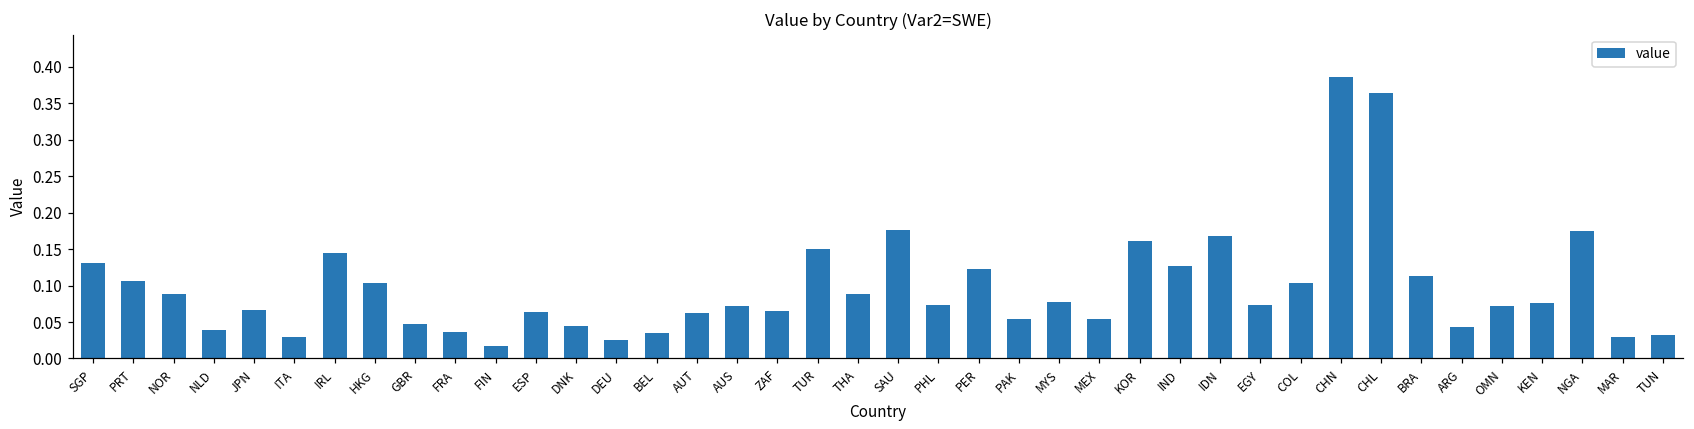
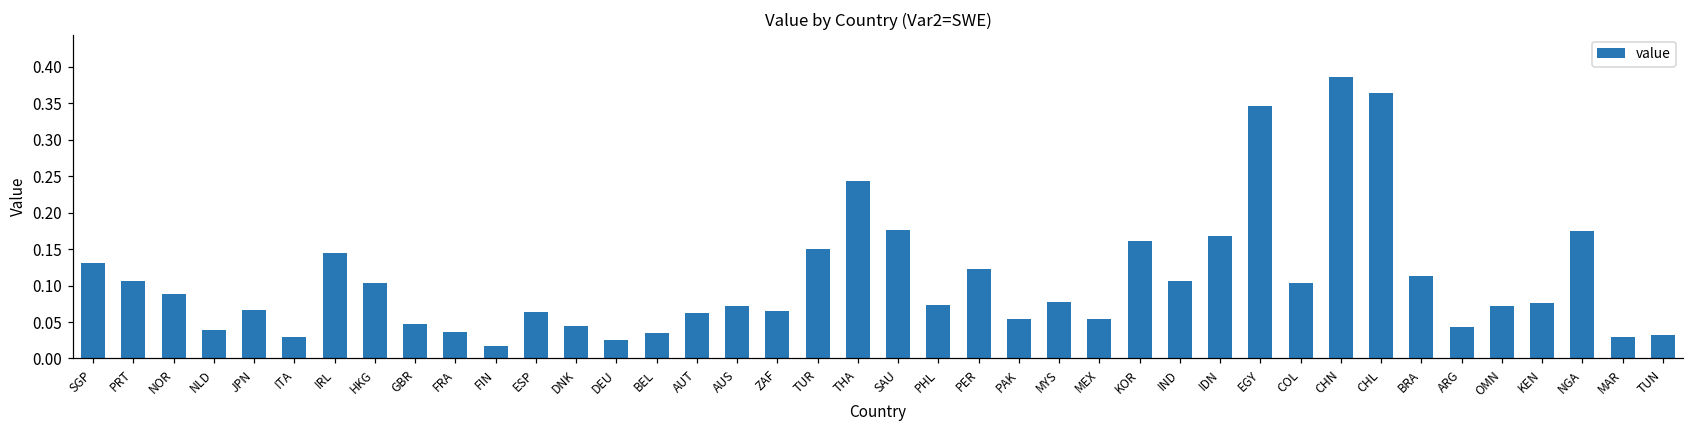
  {
    "SGP": 0.13,
    "PRT": 0.11,
    "NOR": 0.09,
    "NLD": 0.04,
    "JPN": 0.07,
    "ITA": 0.03,
    "IRL": 0.14,
    "HKG": 0.10,
    "GBR": 0.05,
    "FRA": 0.04,
    "FIN": 0.02,
    "ESP": 0.06,
    "DNK": 0.04,
    "DEU": 0.02,
    "BEL": 0.04,
    "AUT": 0.06,
    "AUS": 0.07,
    "ZAF": 0.06,
    "TUR": 0.15,
-   "THA": 0.09,
+   "THA": 0.24,
    "SAU": 0.18,
    "PHL": 0.07,
    "PER": 0.12,
    "PAK": 0.05,
    "MYS": 0.08,
    "MEX": 0.05,
    "KOR": 0.16,
-   "IND": 0.13,
+   "IND": 0.11,
    "IDN": 0.17,
-   "EGY": 0.07,
+   "EGY": 0.35,
    "COL": 0.10,
    "CHN": 0.39,
    "CHL": 0.36,
    "BRA": 0.11,
    "ARG": 0.04,
    "OMN": 0.07,
    "KEN": 0.08,
    "NGA": 0.17,
    "MAR": 0.03,
    "TUN": 0.03
  }
